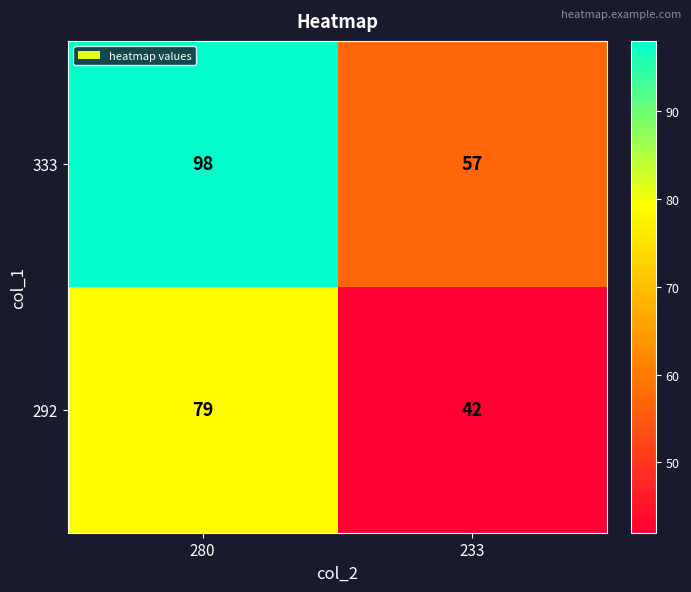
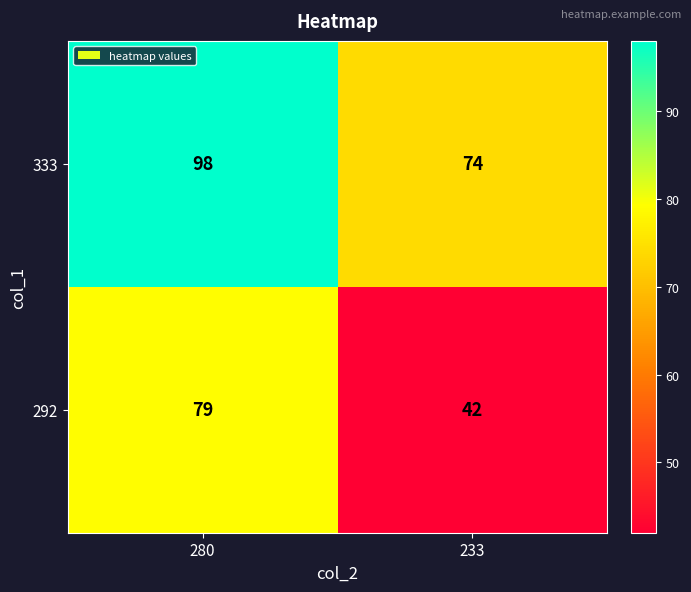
  {
    "333": {
      "280": 98,
-     "233": 57
+     "233": 74
    },
    "292": {
      "280": 79,
      "233": 42
    }
  }
